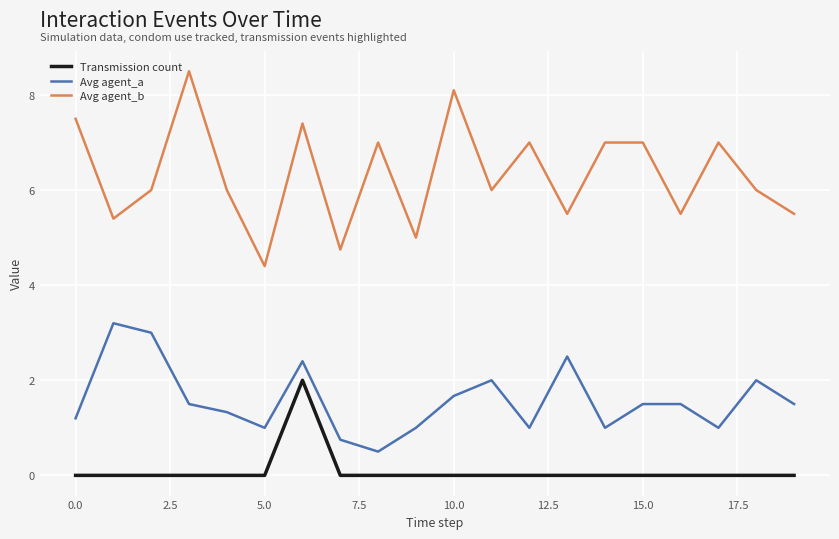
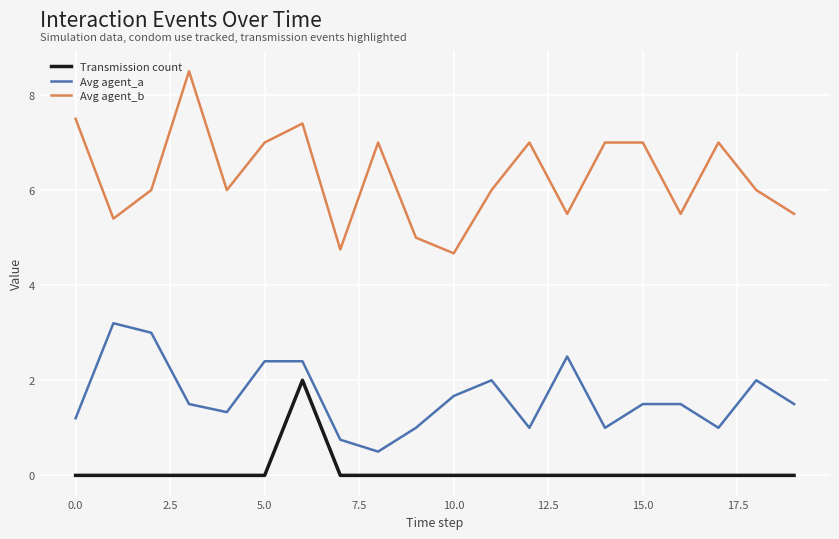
  {
    "Transmission count": {
      "0.0": 0.0,
      "5.0": 0.0,
      "10.0": 0.0,
      "15.0": 0.0
    },
    "Avg agent_a": {
      "0.0": 1.2,
-     "5.0": 1.0,
+     "5.0": 2.4,
      "10.0": 1.7,
      "15.0": 1.5
    },
    "Avg agent_b": {
      "0.0": 7.5,
-     "5.0": 4.4,
-     "10.0": 8.1,
+     "5.0": 7.0,
+     "10.0": 4.7,
      "15.0": 7.0
    }
  }
